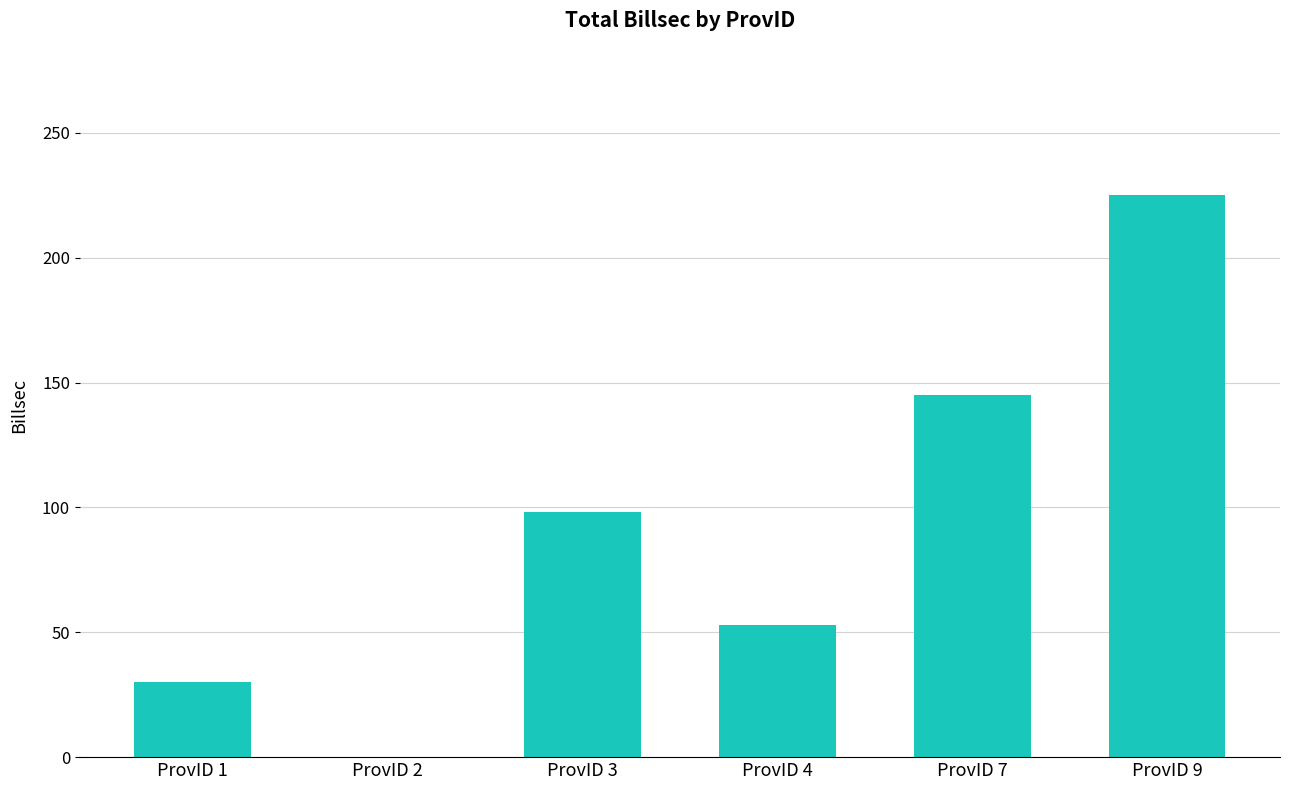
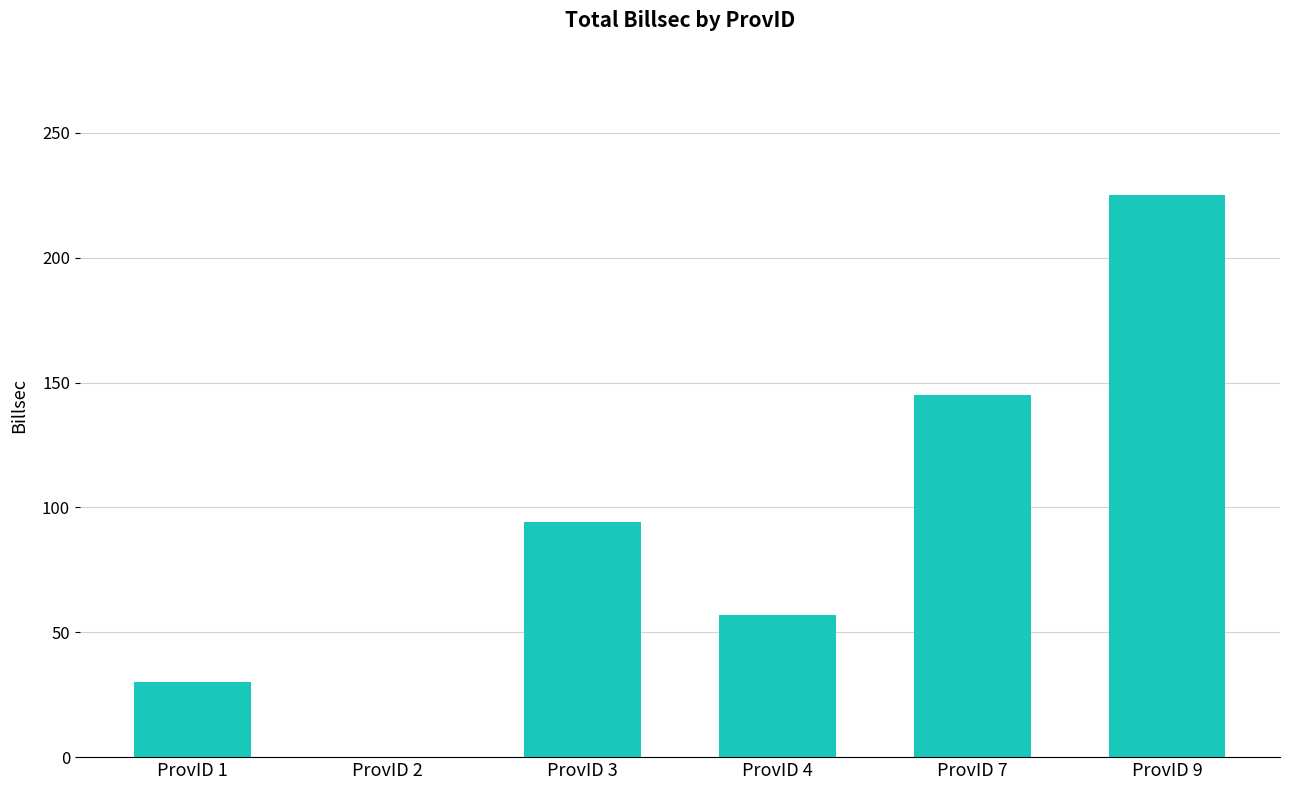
  {
    "ProvID 1": 30,
    "ProvID 2": 0,
-   "ProvID 3": 98,
-   "ProvID 4": 53,
+   "ProvID 3": 94,
+   "ProvID 4": 57,
    "ProvID 7": 145,
    "ProvID 9": 225
  }
